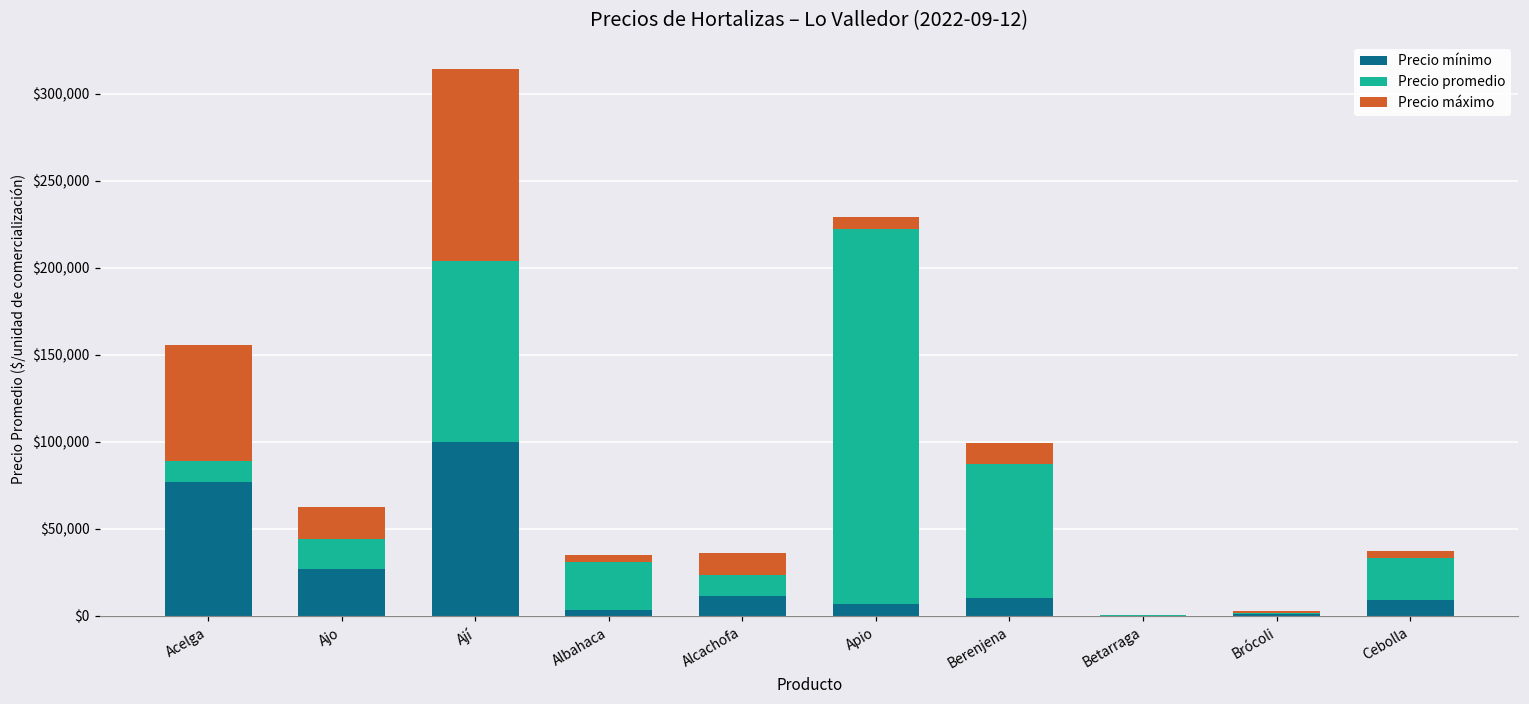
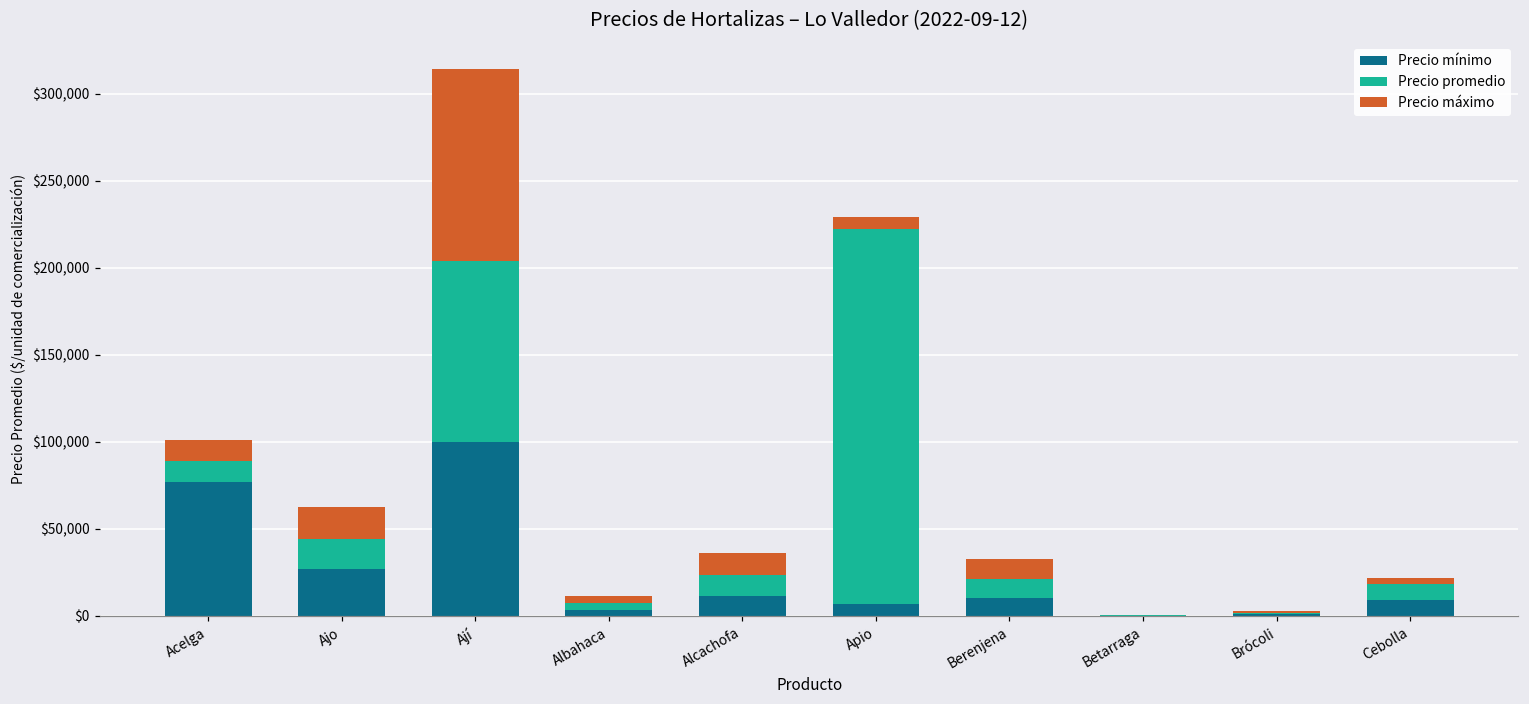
  {
    "Precio mínimo": {
      "Acelga": "$77,000",
      "Ajo": "$27,000",
      "Ají": "$100,000",
      "Albahaca": "$4,000",
      "Alcachofa": "$12,000",
      "Apio": "$7,000",
      "Berenjena": "$10,000",
      "Cebolla": "$9,000"
    },
    "Precio promedio": {
      "Acelga": "$12,000",
      "Ajo": "$18,000",
      "Ají": "$104,000",
-     "Albahaca": "$28,000",
+     "Albahaca": "$4,000",
      "Alcachofa": "$12,000",
      "Apio": "$216,000",
-     "Berenjena": "$77,000",
-     "Cebolla": "$25,000"
+     "Berenjena": "$11,000",
+     "Cebolla": "$9,000"
    },
    "Precio máximo": {
-     "Acelga": "$67,000",
+     "Acelga": "$12,000",
      "Ajo": "$18,000",
      "Ají": "$110,000",
      "Albahaca": "$4,000",
      "Alcachofa": "$13,000",
      "Apio": "$7,000",
      "Berenjena": "$12,000",
      "Cebolla": "$4,000"
    }
  }
